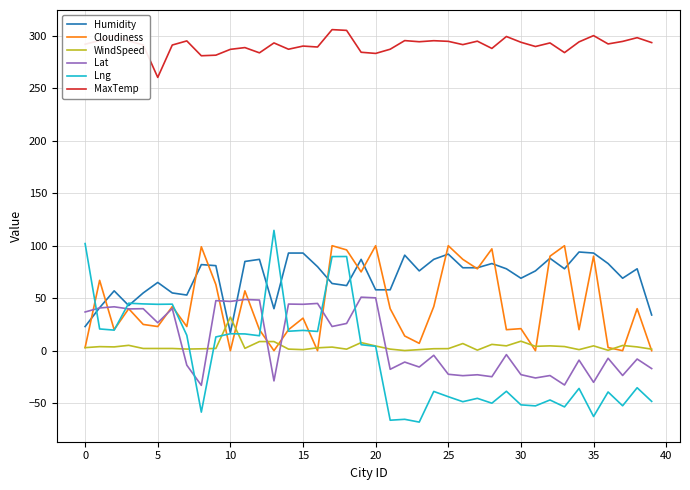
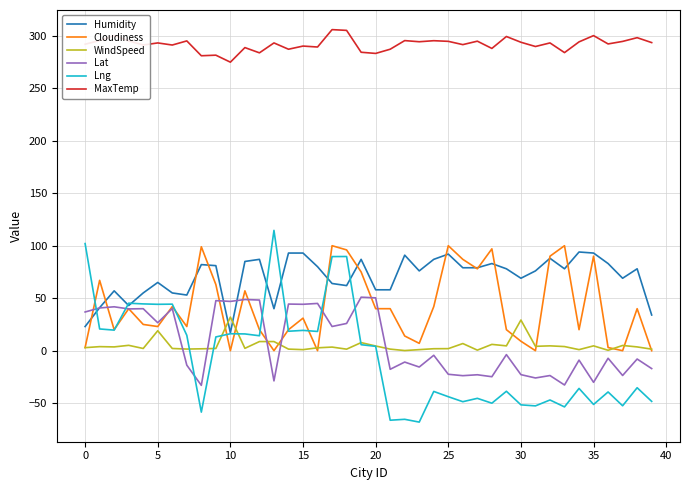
  {
    "Humidity": {
      "0": 23,
      "5": 65,
      "15": 93,
      "20": 58,
      "25": 92,
      "30": 69,
      "35": 93
    },
    "Cloudiness": {
      "5": 23,
      "10": 0,
      "15": 31,
-     "20": 100,
+     "20": 40,
      "25": 100,
-     "30": 21,
+     "30": 9,
      "35": 90
    },
    "WindSpeed": {
-     "5": 2,
+     "5": 19,
      "10": 32,
      "15": 1,
      "25": 2,
-     "30": 9,
+     "30": 29,
      "35": 5
    },
    "Lat": {
      "0": 37,
      "5": 27,
      "10": 47,
      "15": 44,
      "20": 50,
      "25": -22,
      "30": -23,
      "35": -30
    },
    "Lng": {
      "0": 102,
      "5": 44,
      "15": 19,
      "25": -44,
      "30": -52,
-     "35": -63
+     "35": -51
    },
    "MaxTemp": {
-     "5": 260,
-     "10": 287,
+     "5": 293,
+     "10": 275,
      "15": 290,
      "20": 283,
      "25": 295,
      "30": 294,
      "35": 300
    }
  }
